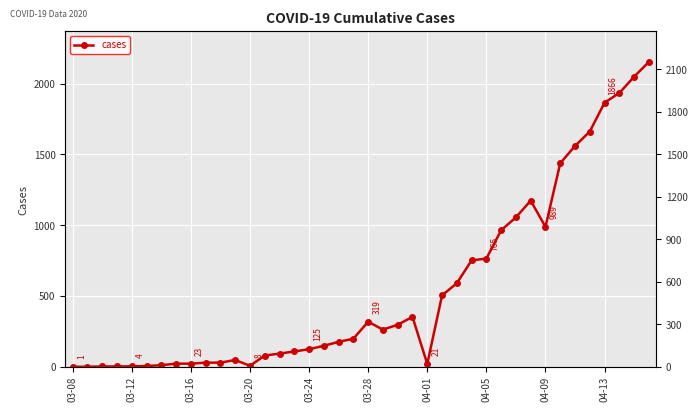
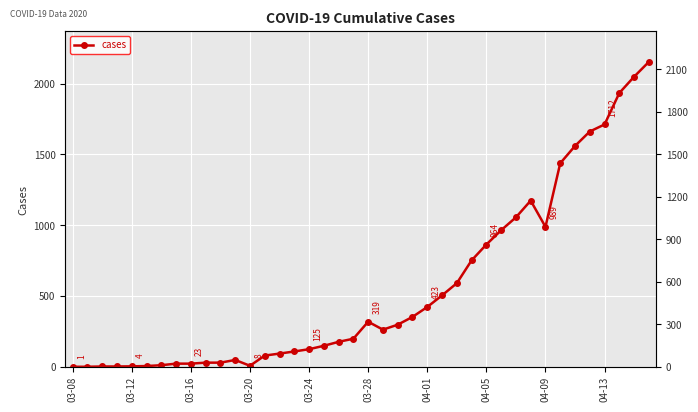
  {
    "03-12": 4,
    "03-16": 23,
    "03-24": 125,
    "03-28": 319,
-   "04-01": 21,
-   "04-05": 765,
+   "04-01": 423,
+   "04-05": 864,
    "04-09": 989,
-   "04-13": 1866
+   "04-13": 1712
  }
